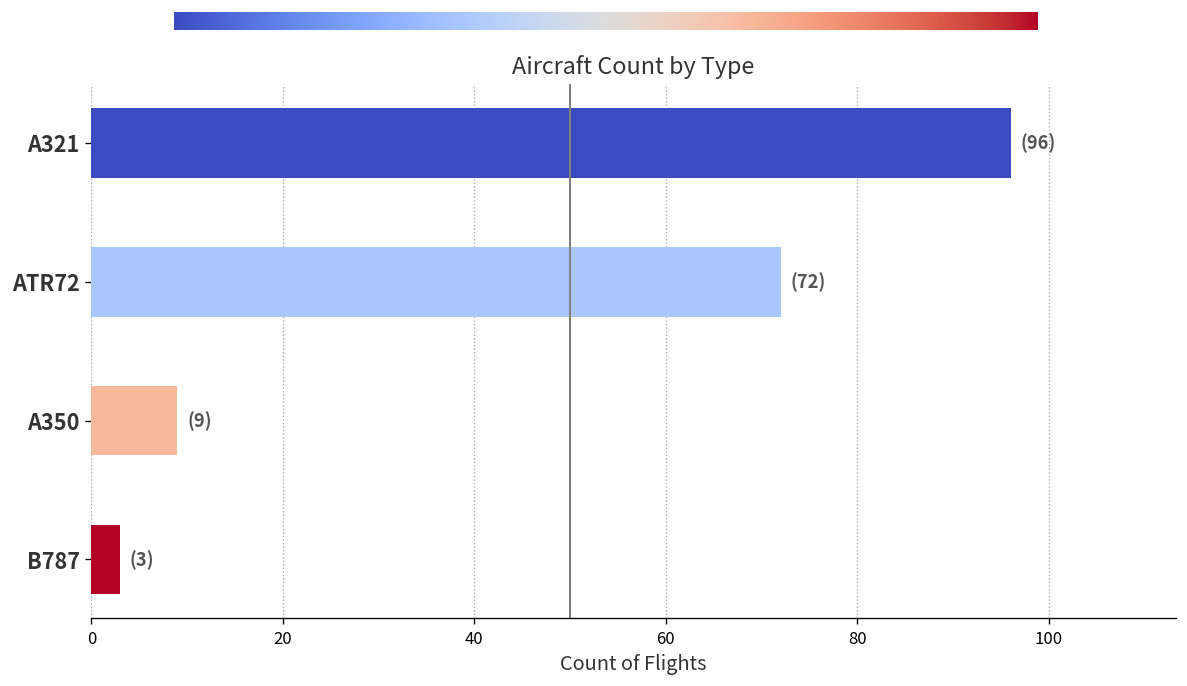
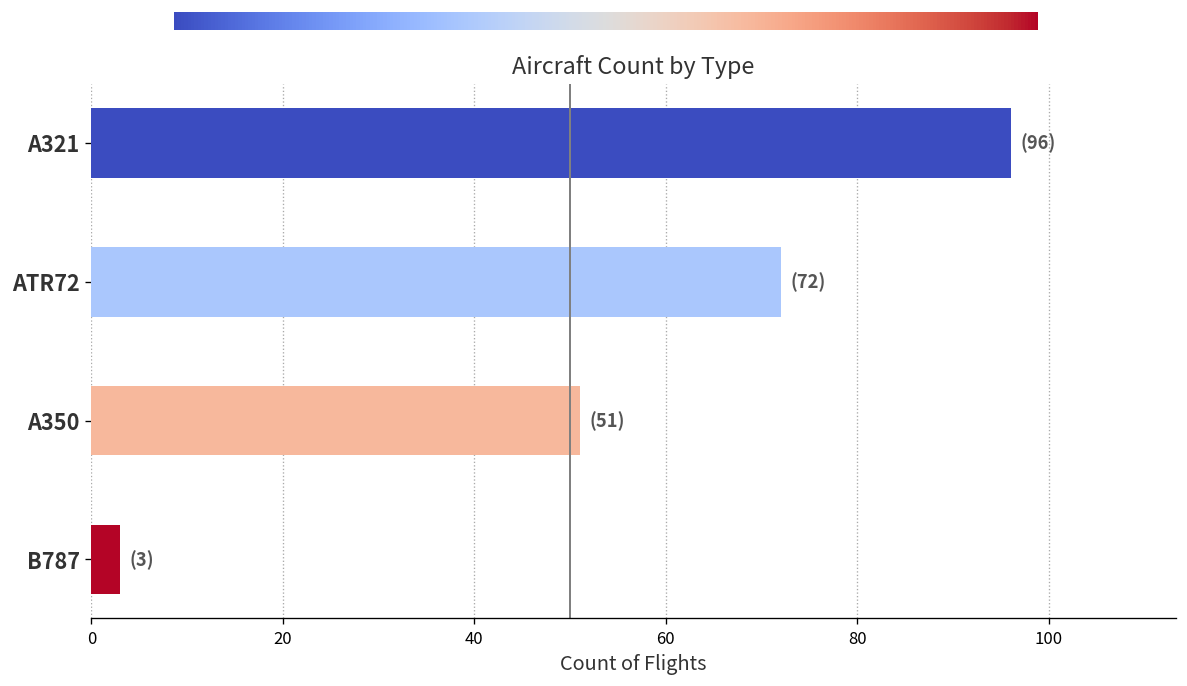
  {
    "A321": "(96)",
    "ATR72": "(72)",
-   "A350": "(9)",
+   "A350": "(51)",
    "B787": "(3)"
  }
